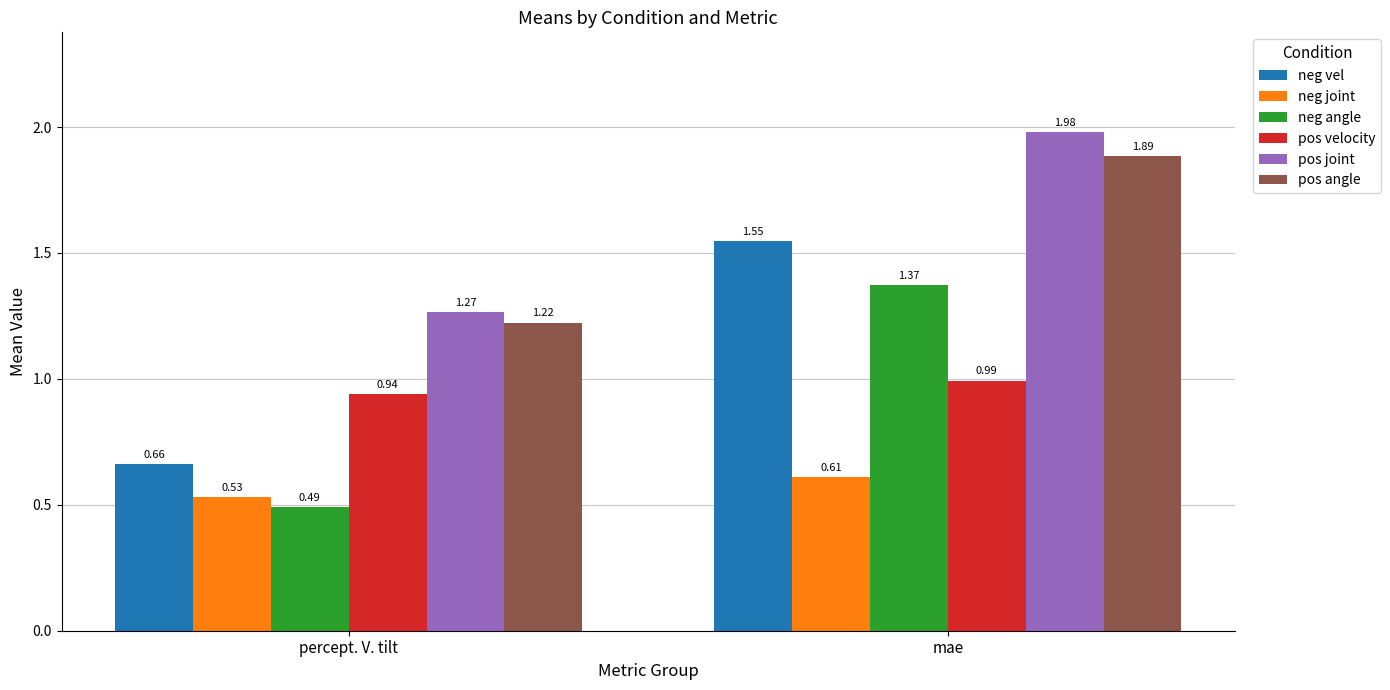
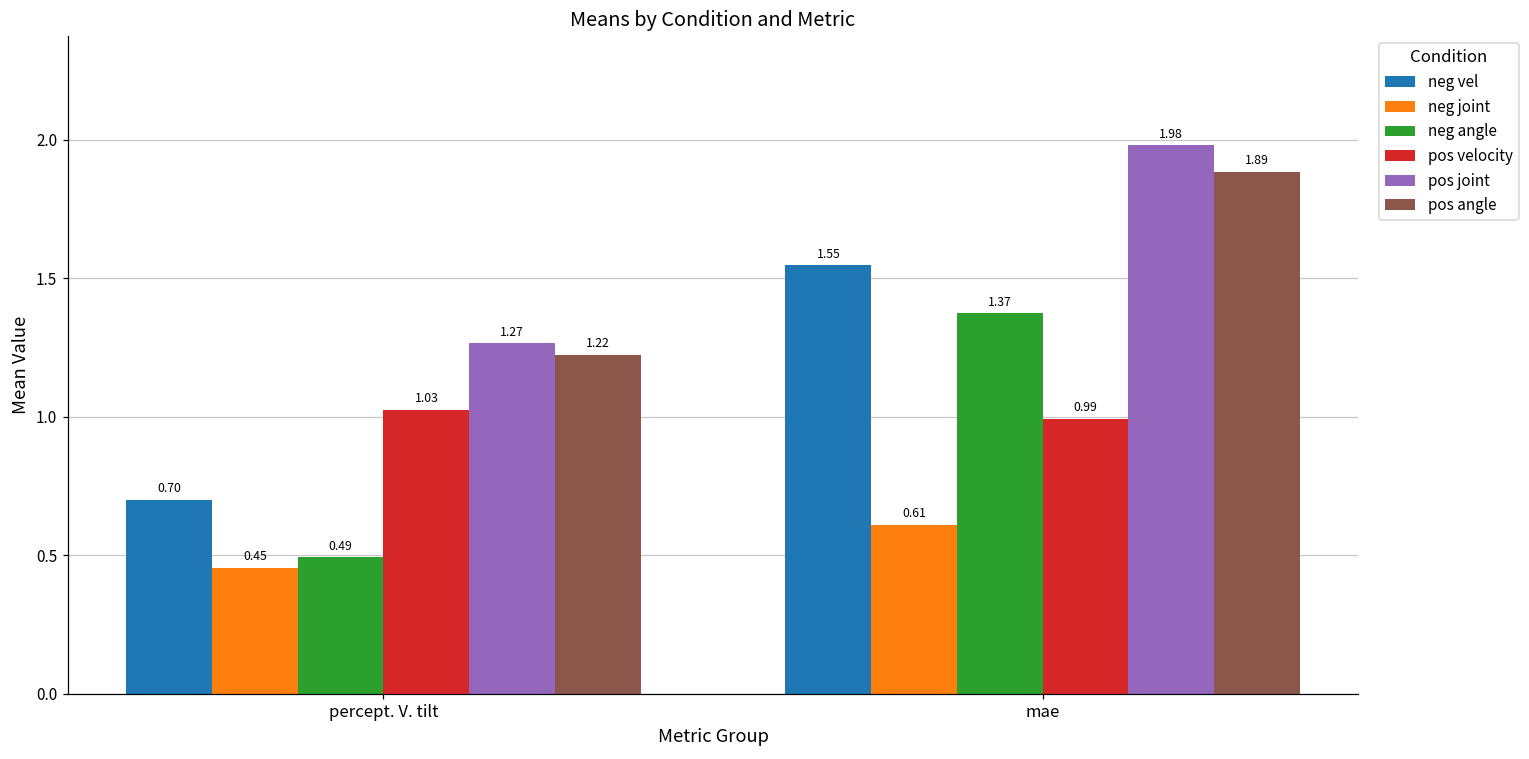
  {
    "neg vel": {
-     "percept. V. tilt": 0.66,
+     "percept. V. tilt": 0.70,
      "mae": 1.55
    },
    "neg joint": {
-     "percept. V. tilt": 0.53,
+     "percept. V. tilt": 0.45,
      "mae": 0.61
    },
    "neg angle": {
      "percept. V. tilt": 0.49,
      "mae": 1.37
    },
    "pos velocity": {
-     "percept. V. tilt": 0.94,
+     "percept. V. tilt": 1.03,
      "mae": 0.99
    },
    "pos joint": {
      "percept. V. tilt": 1.27,
      "mae": 1.98
    },
    "pos angle": {
      "percept. V. tilt": 1.22,
      "mae": 1.89
    }
  }
